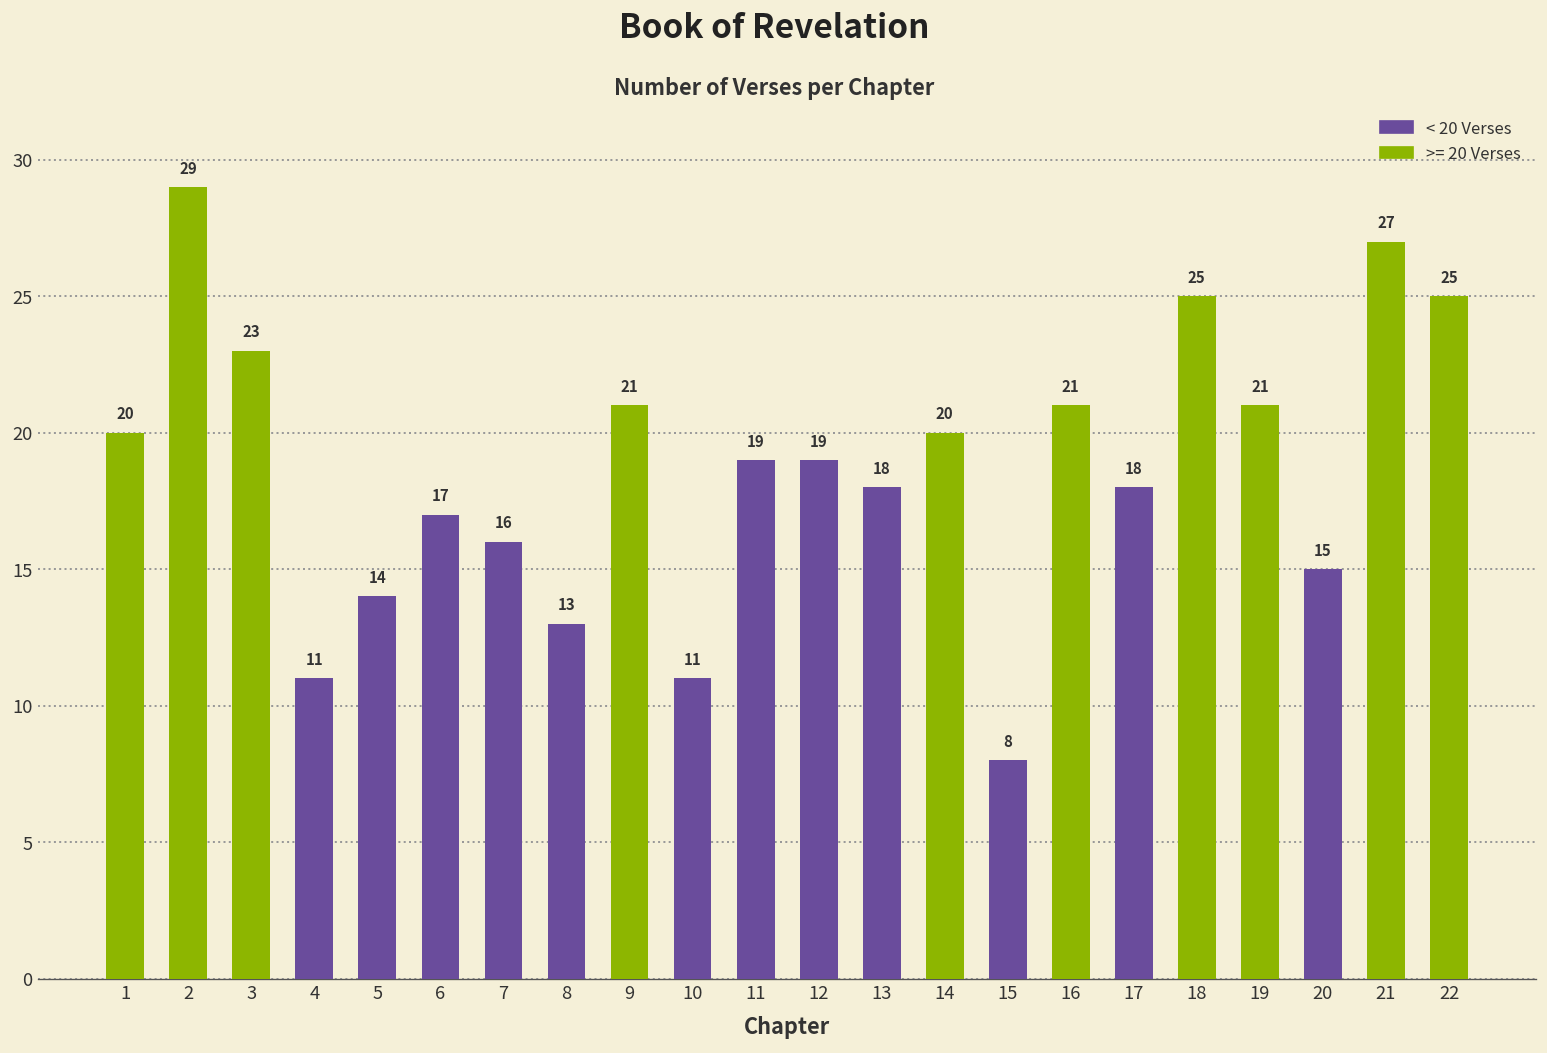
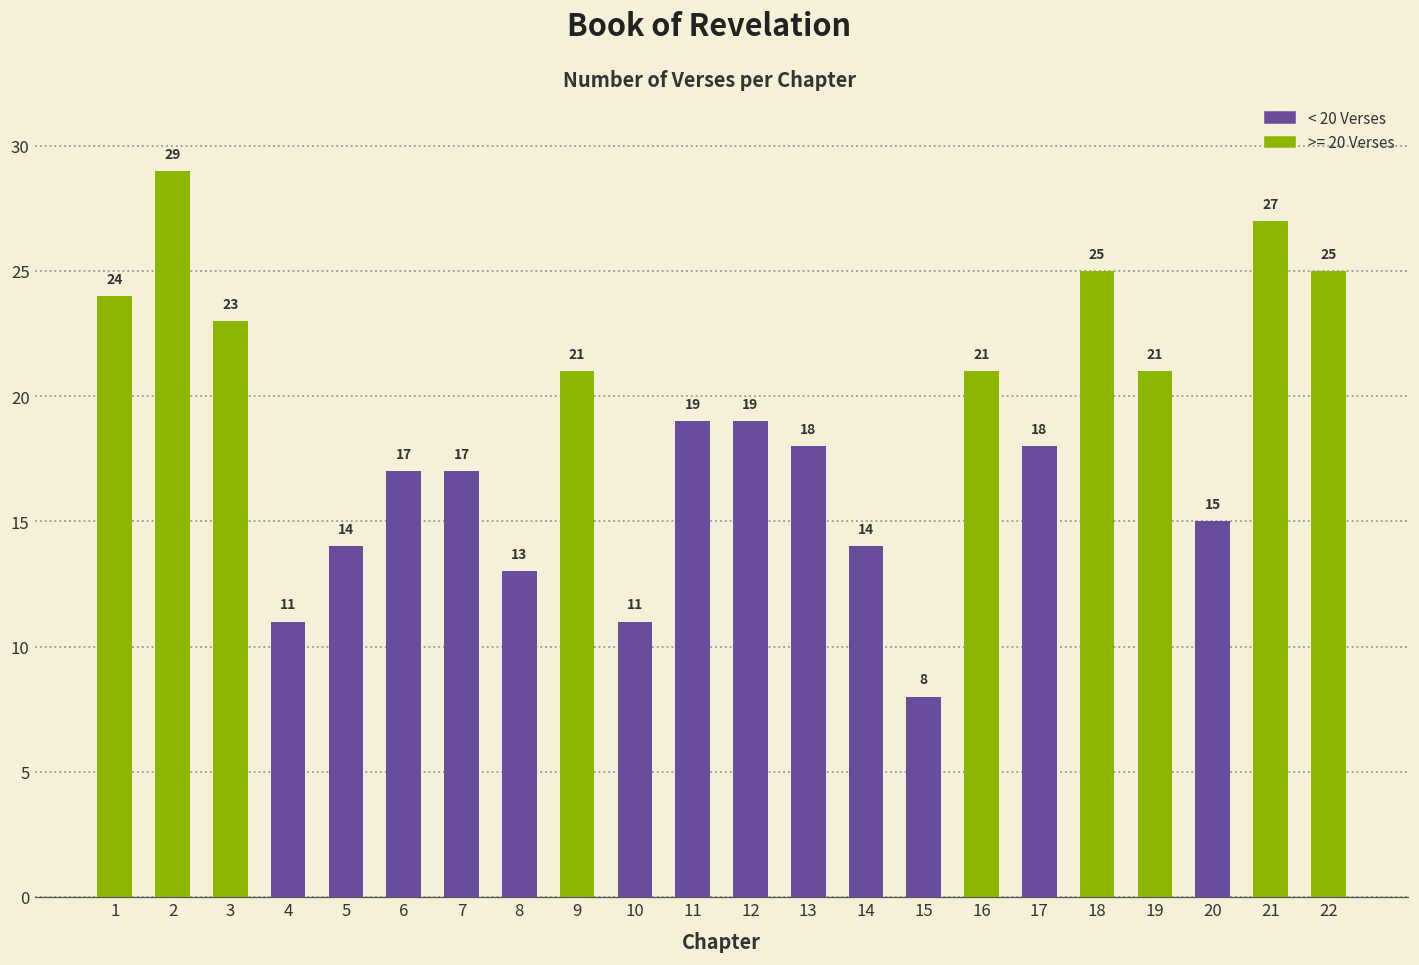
  {
-   "1": 20,
+   "1": 24,
    "2": 29,
    "3": 23,
    "4": 11,
    "5": 14,
    "6": 17,
-   "7": 16,
+   "7": 17,
    "8": 13,
    "9": 21,
    "10": 11,
    "11": 19,
    "12": 19,
    "13": 18,
-   "14": 20,
+   "14": 14,
    "15": 8,
    "16": 21,
    "17": 18,
    "18": 25,
    "19": 21,
    "20": 15,
    "21": 27,
    "22": 25
  }
